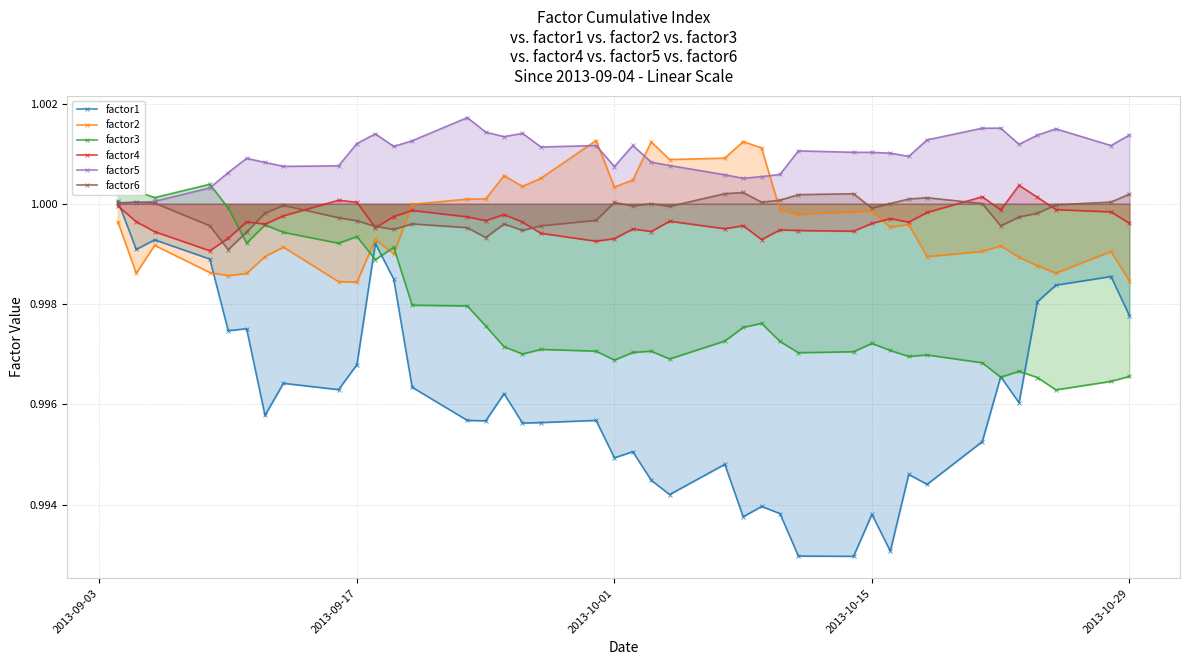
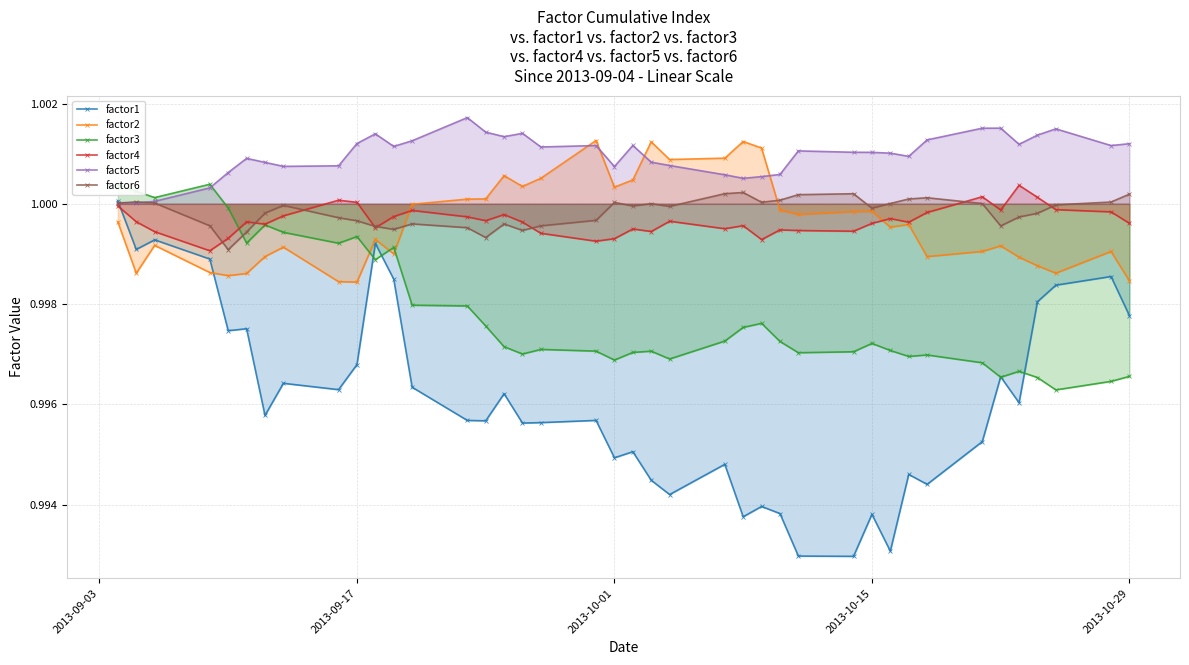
  {
    "factor5": {
      "2013-09-17": 1.0012,
      "2013-10-01": 1.0007,
      "2013-10-15": 1.0010,
-     "2013-10-29": 1.0014
+     "2013-10-29": 1.0012
    }
  }
